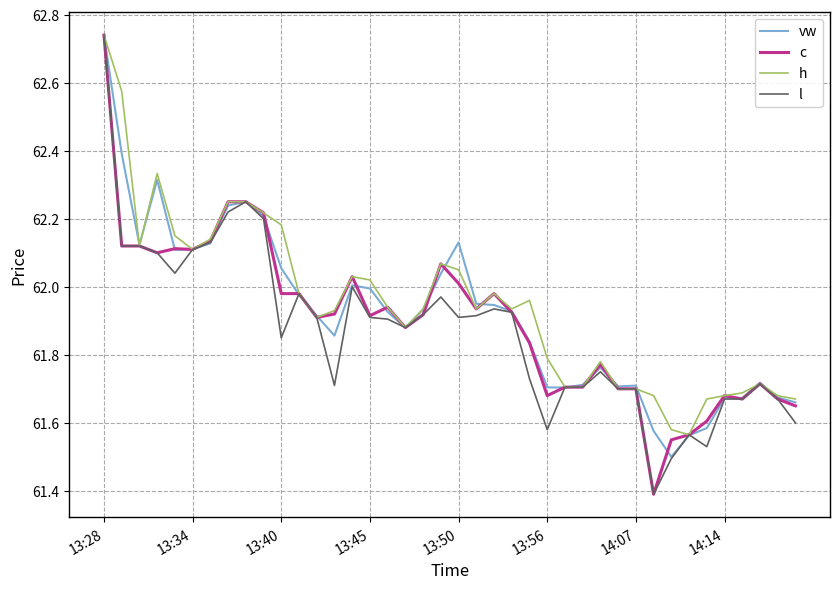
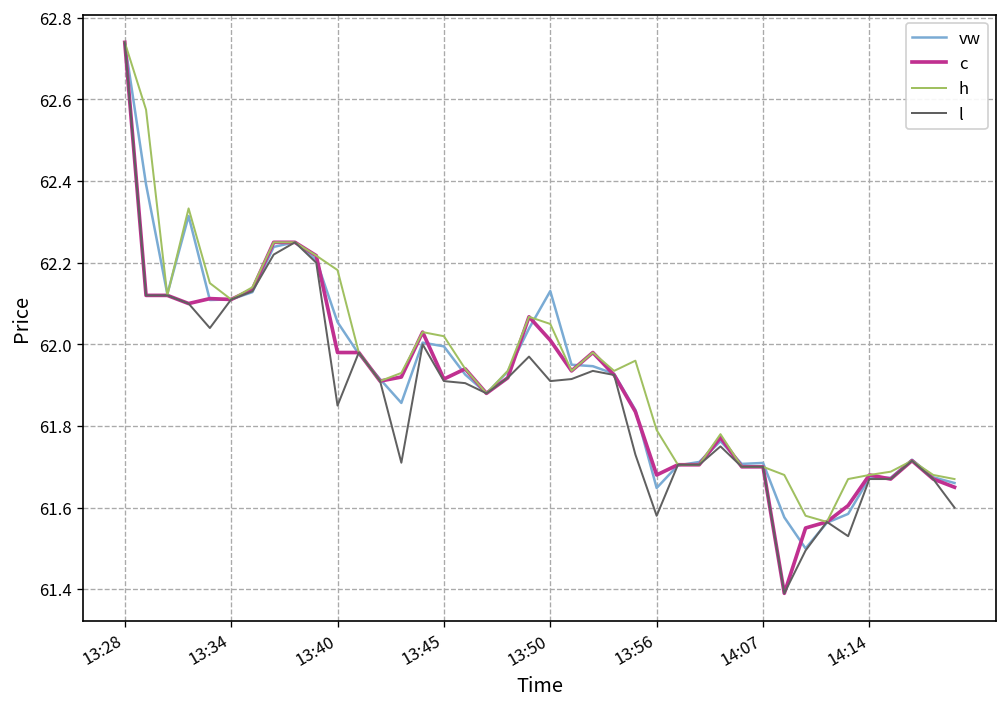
  {
    "vw": {
      "13:40": 62.05,
      "13:45": 62.00,
      "13:50": 62.13,
-     "13:56": 61.70,
+     "13:56": 61.65,
      "14:07": 61.71
    },
    "c": {
      "13:40": 61.98,
      "13:50": 62.01,
      "13:56": 61.68
    },
    "h": {
      "13:40": 62.18,
      "13:45": 62.02,
      "13:50": 62.05,
      "13:56": 61.79
    },
    "l": {
      "13:40": 61.85,
      "13:50": 61.91,
      "13:56": 61.58
    }
  }
